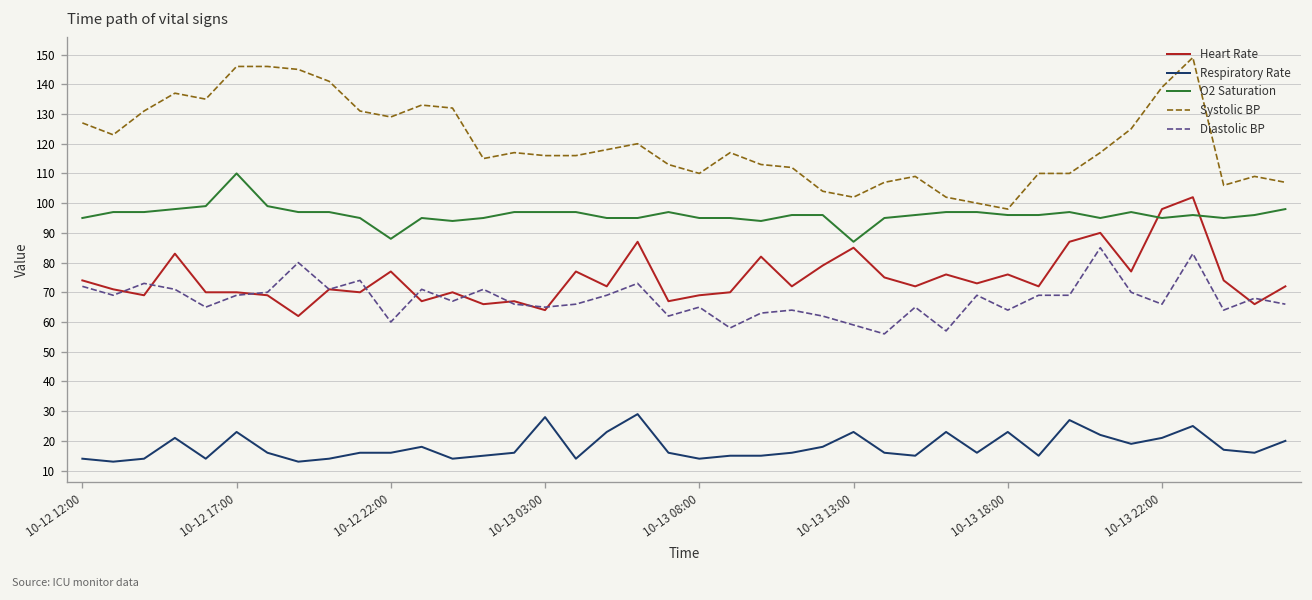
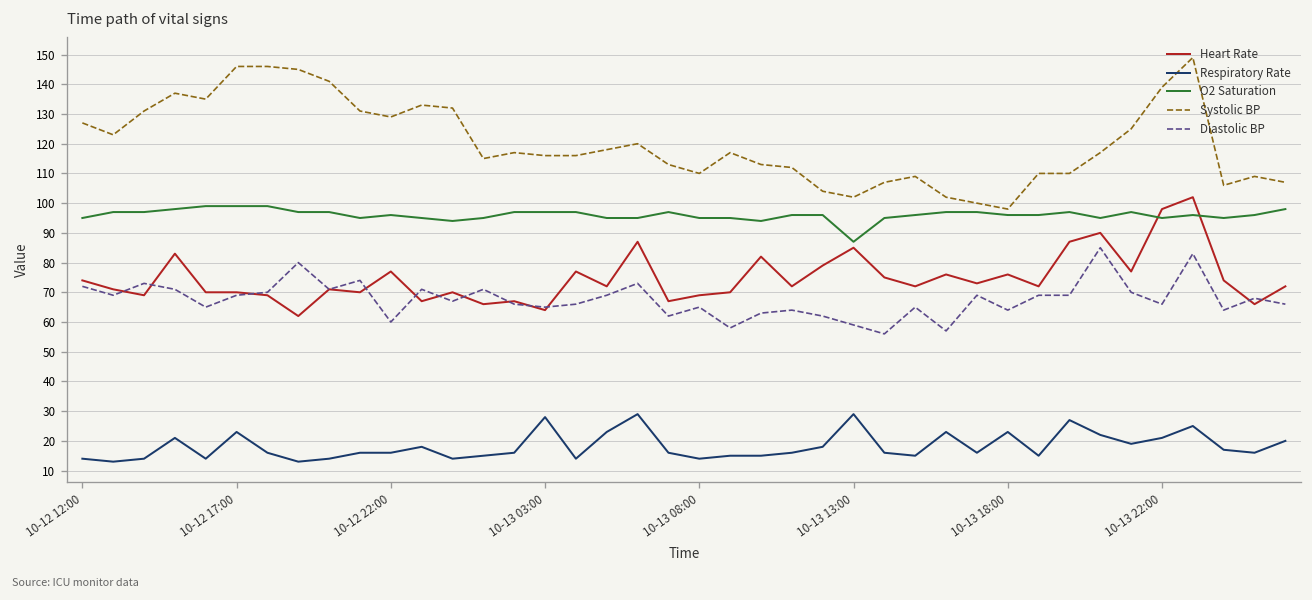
  {
    "Heart Rate": {
      "10-12 12:00": 74,
      "10-12 22:00": 77,
      "10-13 08:00": 69,
      "10-13 13:00": 85,
      "10-13 18:00": 76,
      "10-13 22:00": 98
    },
    "Respiratory Rate": {
      "10-12 12:00": 14,
      "10-12 17:00": 23,
      "10-12 22:00": 16,
      "10-13 03:00": 28,
      "10-13 08:00": 14,
-     "10-13 13:00": 23,
+     "10-13 13:00": 29,
      "10-13 18:00": 23,
      "10-13 22:00": 21
    },
    "O2 Saturation": {
      "10-12 12:00": 95,
-     "10-12 17:00": 110,
-     "10-12 22:00": 88,
+     "10-12 17:00": 99,
+     "10-12 22:00": 96,
      "10-13 03:00": 97,
      "10-13 08:00": 95,
      "10-13 13:00": 87,
      "10-13 18:00": 96,
      "10-13 22:00": 95
    },
    "Systolic BP": {
      "10-12 12:00": 127,
      "10-12 17:00": 146,
      "10-12 22:00": 129,
      "10-13 03:00": 116,
      "10-13 08:00": 110,
      "10-13 13:00": 102,
      "10-13 18:00": 98,
      "10-13 22:00": 139
    },
    "Diastolic BP": {
      "10-12 12:00": 72,
      "10-12 22:00": 60,
      "10-13 08:00": 65,
      "10-13 13:00": 59,
      "10-13 18:00": 64,
      "10-13 22:00": 66
    }
  }
